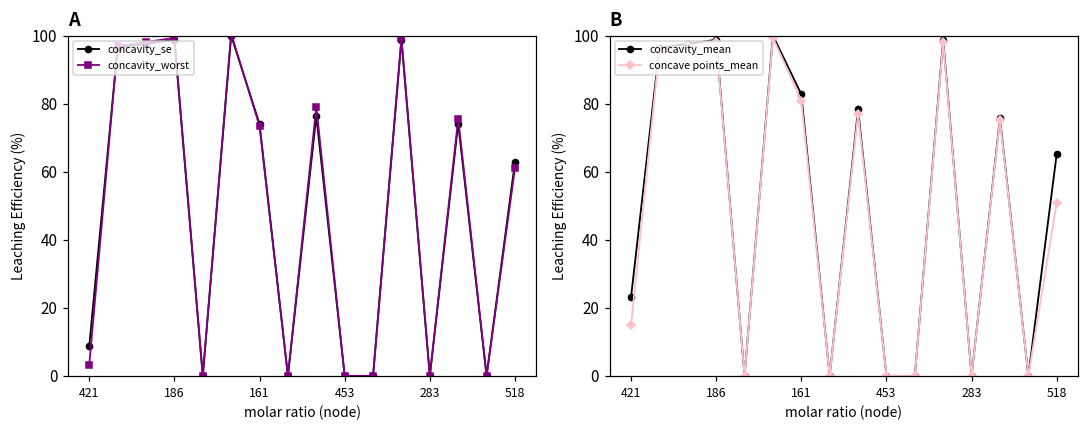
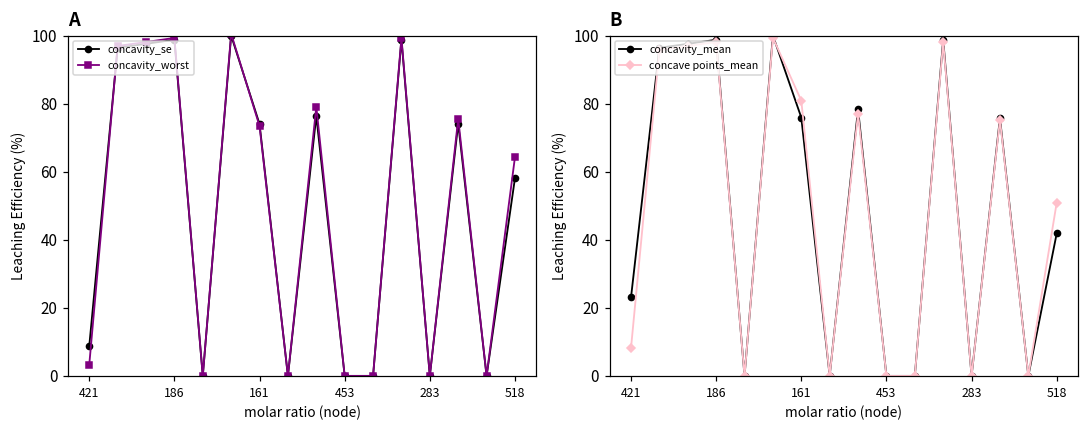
  {
    "A": {
      "concavity_se": {
        "421": 9,
-       "518": 63
+       "518": 58
      },
      "concavity_worst": {
        "421": 3,
-       "518": 61
+       "518": 64
      }
    },
    "B": {
      "concavity_mean": {
        "421": 23,
-       "161": 83,
-       "518": 65
+       "161": 76,
+       "518": 42
      },
      "concave points_mean": {
-       "421": 15,
+       "421": 8,
        "161": 81,
        "518": 51
      }
    }
  }
